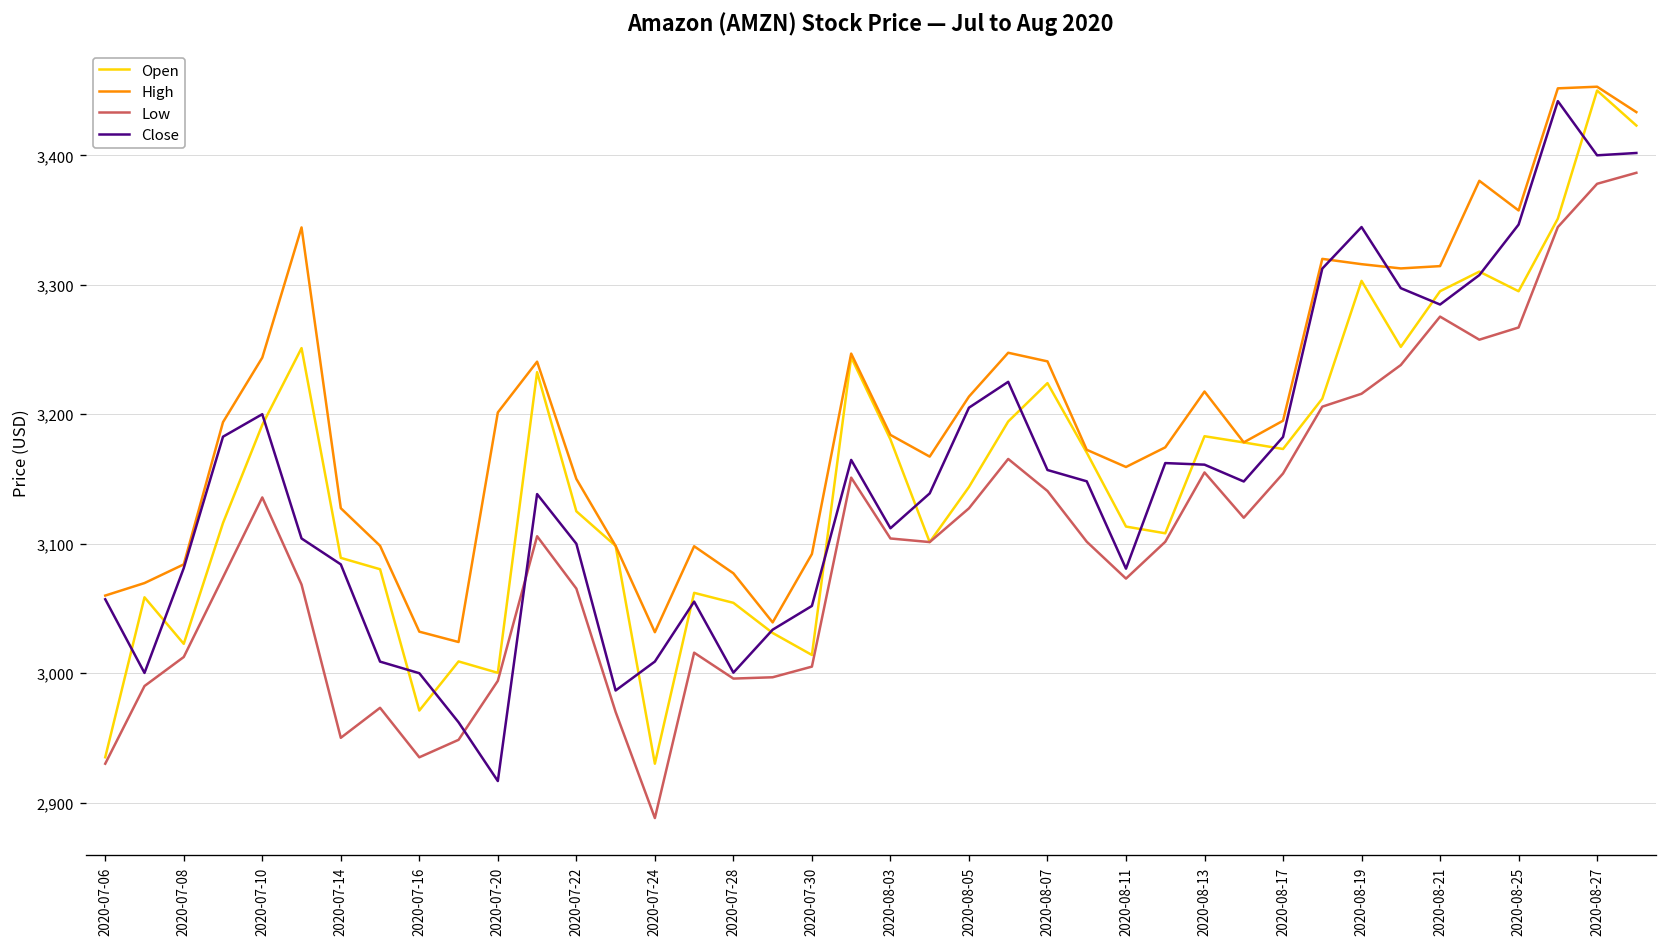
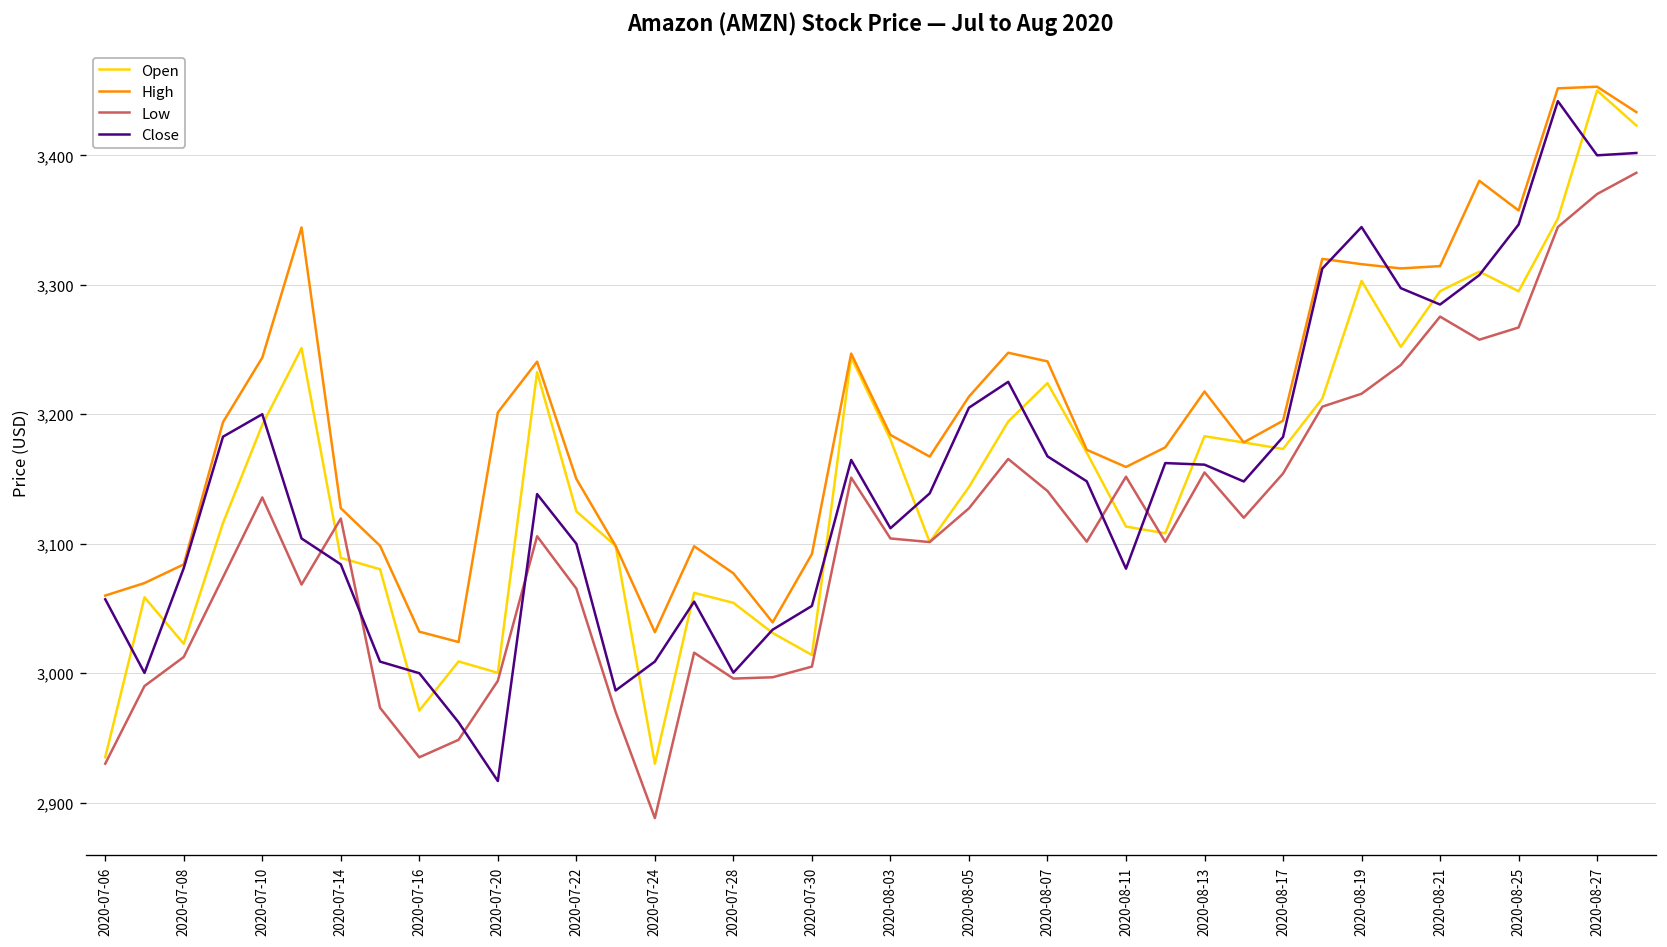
  {
    "Open": {
      "2020-07-06": "2,935",
      "2020-07-08": "3,023",
      "2020-07-10": "3,192",
      "2020-07-14": "3,089",
      "2020-07-16": "2,971",
      "2020-07-20": "3,000",
      "2020-07-22": "3,125",
      "2020-07-24": "2,930",
      "2020-07-28": "3,054",
      "2020-07-30": "3,014",
      "2020-08-03": "3,181",
      "2020-08-05": "3,144",
      "2020-08-07": "3,224",
      "2020-08-11": "3,113",
      "2020-08-13": "3,183",
      "2020-08-17": "3,173",
      "2020-08-19": "3,303",
      "2020-08-21": "3,295",
      "2020-08-25": "3,295",
      "2020-08-27": "3,450"
    },
    "High": {
      "2020-07-06": "3,060",
      "2020-07-08": "3,084",
      "2020-07-10": "3,244",
      "2020-07-14": "3,127",
      "2020-07-16": "3,032",
      "2020-07-20": "3,201",
      "2020-07-22": "3,150",
      "2020-07-24": "3,032",
      "2020-07-28": "3,077",
      "2020-07-30": "3,092",
      "2020-08-03": "3,184",
      "2020-08-05": "3,214",
      "2020-08-07": "3,241",
      "2020-08-11": "3,159",
      "2020-08-13": "3,218",
      "2020-08-17": "3,195",
      "2020-08-19": "3,316",
      "2020-08-21": "3,314",
      "2020-08-25": "3,357",
      "2020-08-27": "3,453"
    },
    "Low": {
      "2020-07-06": "2,930",
      "2020-07-08": "3,012",
      "2020-07-10": "3,136",
-     "2020-07-14": "2,950",
+     "2020-07-14": "3,119",
      "2020-07-16": "2,935",
      "2020-07-20": "2,994",
      "2020-07-22": "3,065",
      "2020-07-24": "2,888",
      "2020-07-28": "2,996",
      "2020-07-30": "3,005",
      "2020-08-03": "3,104",
      "2020-08-05": "3,127",
      "2020-08-07": "3,141",
-     "2020-08-11": "3,073",
+     "2020-08-11": "3,152",
      "2020-08-13": "3,155",
      "2020-08-17": "3,154",
      "2020-08-19": "3,216",
      "2020-08-21": "3,275",
      "2020-08-25": "3,267",
-     "2020-08-27": "3,378"
+     "2020-08-27": "3,370"
    },
    "Close": {
      "2020-07-06": "3,057",
      "2020-07-08": "3,081",
      "2020-07-10": "3,200",
      "2020-07-14": "3,084",
      "2020-07-16": "3,000",
      "2020-07-20": "2,917",
      "2020-07-22": "3,100",
      "2020-07-24": "3,009",
      "2020-07-28": "3,000",
      "2020-07-30": "3,052",
      "2020-08-03": "3,112",
      "2020-08-05": "3,205",
-     "2020-08-07": "3,157",
+     "2020-08-07": "3,167",
      "2020-08-11": "3,081",
      "2020-08-13": "3,161",
      "2020-08-17": "3,182",
      "2020-08-19": "3,345",
      "2020-08-21": "3,285",
      "2020-08-25": "3,346",
      "2020-08-27": "3,400"
    }
  }
